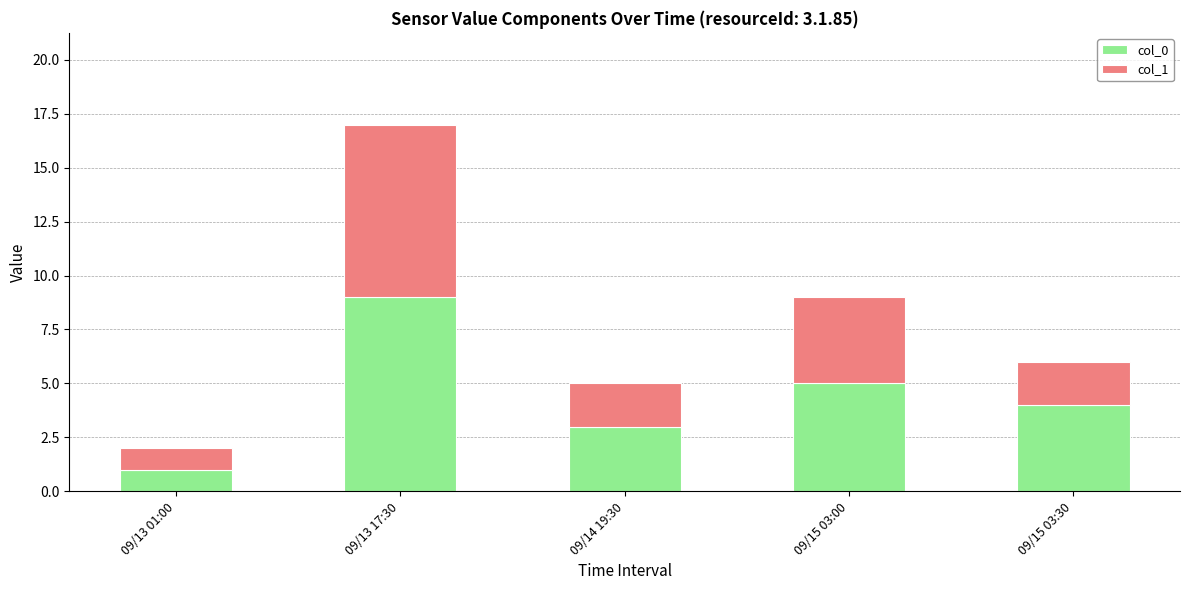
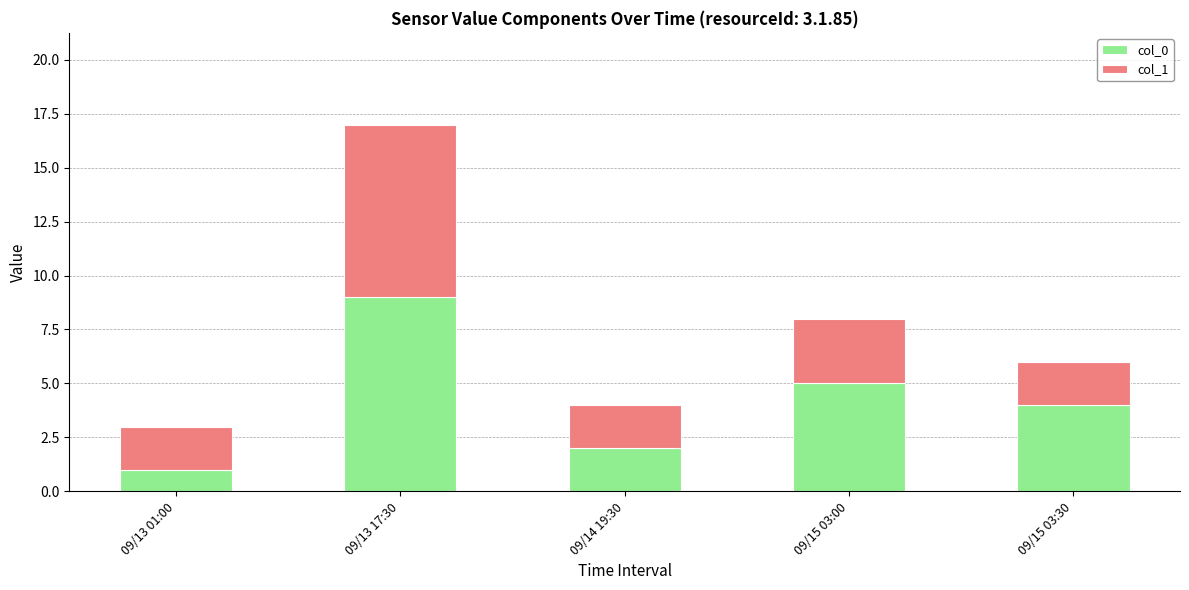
  {
    "col_0": {
      "09/13 01:00": 1,
      "09/13 17:30": 9,
-     "09/14 19:30": 3,
+     "09/14 19:30": 2,
      "09/15 03:00": 5,
      "09/15 03:30": 4
    },
    "col_1": {
-     "09/13 01:00": 1,
+     "09/13 01:00": 2,
      "09/13 17:30": 8,
      "09/14 19:30": 2,
-     "09/15 03:00": 4,
+     "09/15 03:00": 3,
      "09/15 03:30": 2
    }
  }
